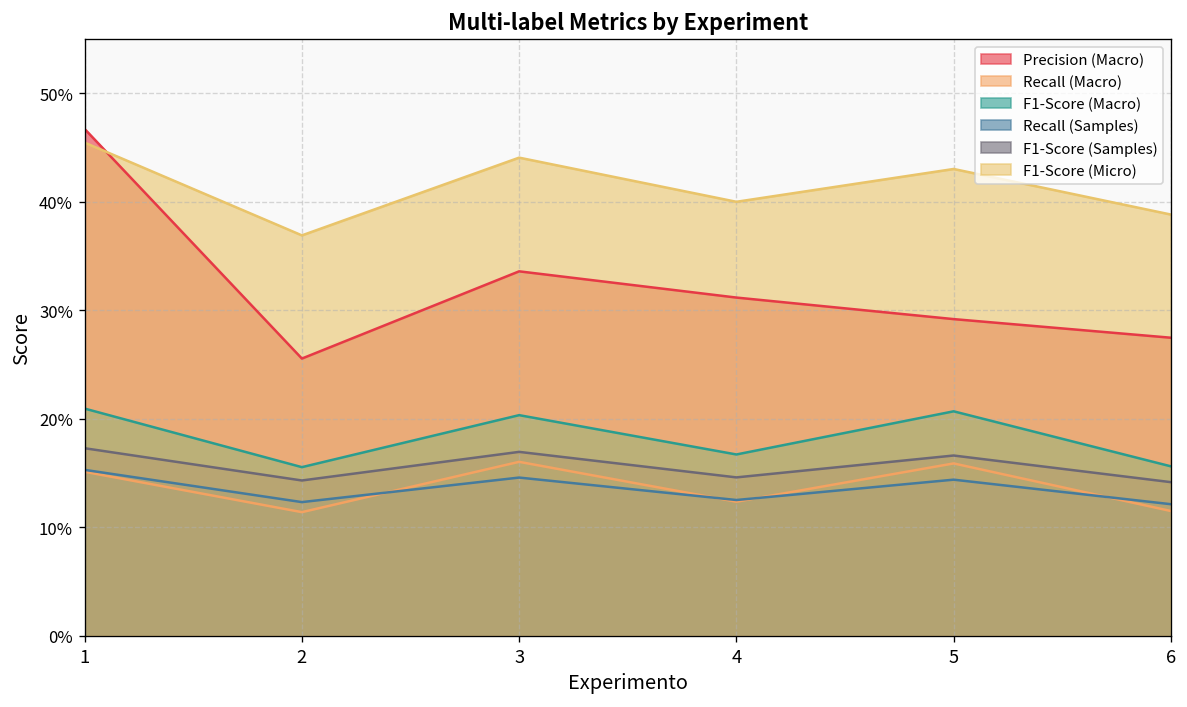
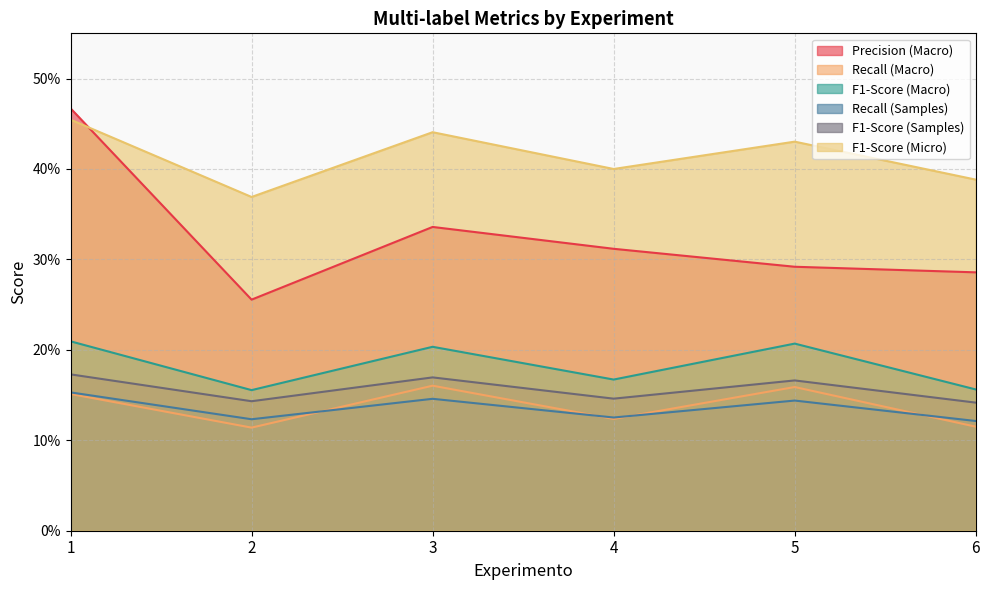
  {
    "Precision (Macro)": {
      "1": "47%",
      "2": "26%",
      "3": "34%",
      "4": "31%",
      "5": "29%",
-     "6": "27%"
+     "6": "29%"
    }
  }
